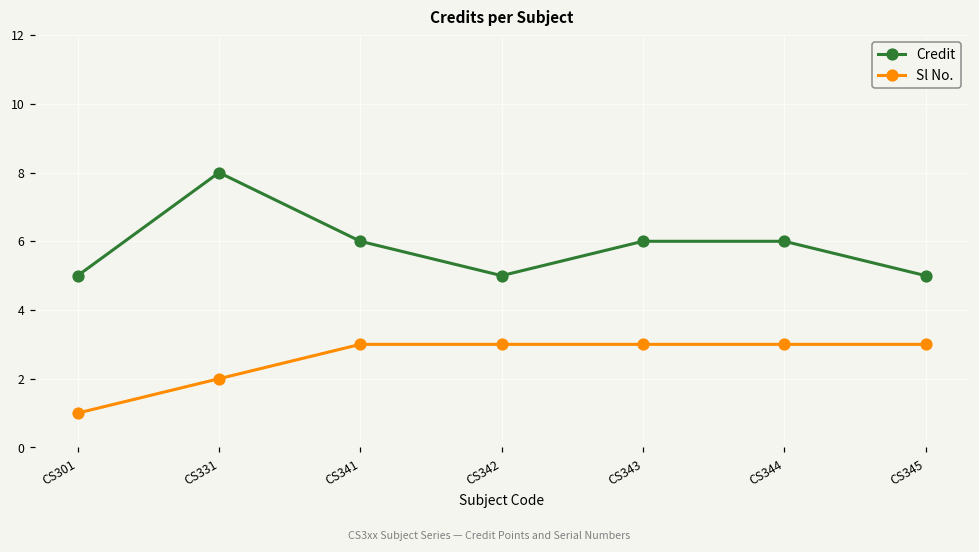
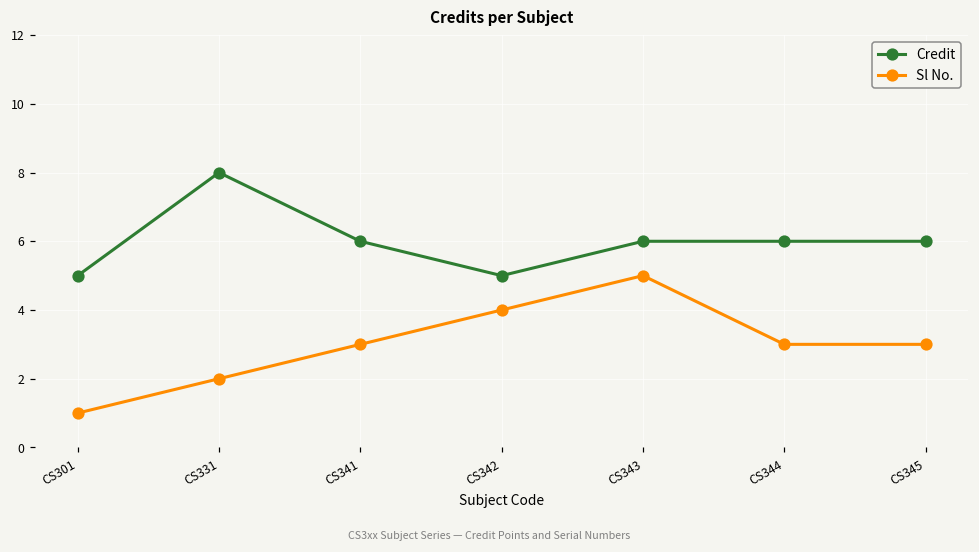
  {
    "Credit": {
      "CS301": 5,
      "CS331": 8,
      "CS341": 6,
      "CS342": 5,
      "CS343": 6,
      "CS344": 6,
-     "CS345": 5
+     "CS345": 6
    },
    "Sl No.": {
      "CS301": 1,
      "CS331": 2,
      "CS341": 3,
-     "CS342": 3,
-     "CS343": 3,
+     "CS342": 4,
+     "CS343": 5,
      "CS344": 3,
      "CS345": 3
    }
  }
